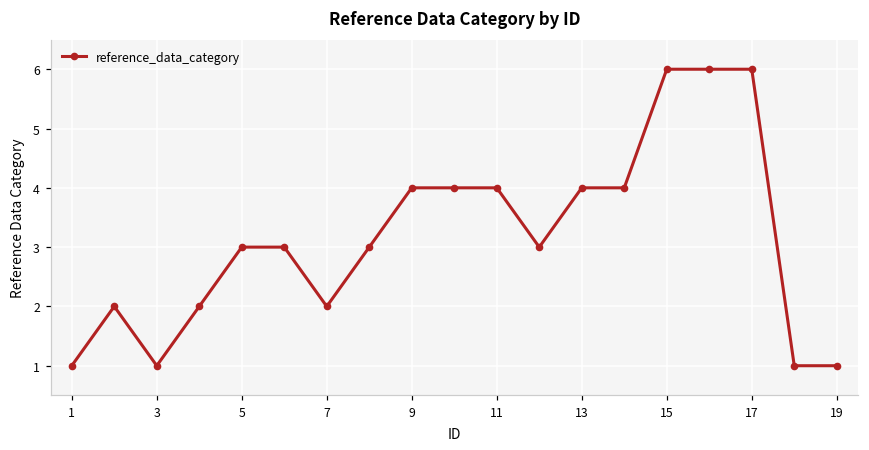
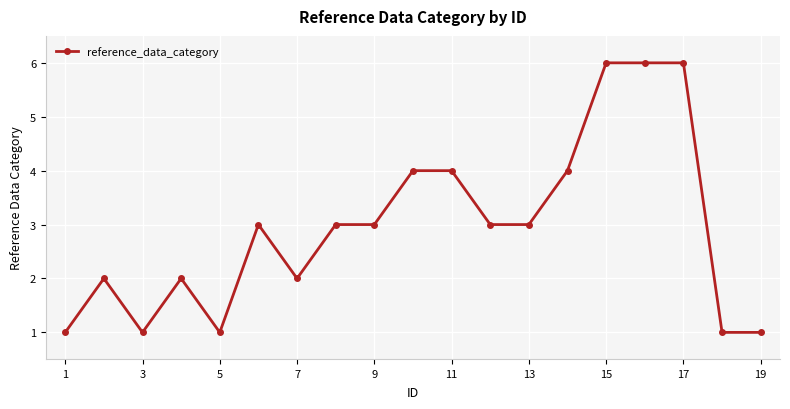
  {
    "1": 1,
    "3": 1,
-   "5": 3,
+   "5": 1,
    "7": 2,
-   "9": 4,
+   "9": 3,
    "11": 4,
-   "13": 4,
+   "13": 3,
    "15": 6,
    "17": 6,
    "19": 1
  }
